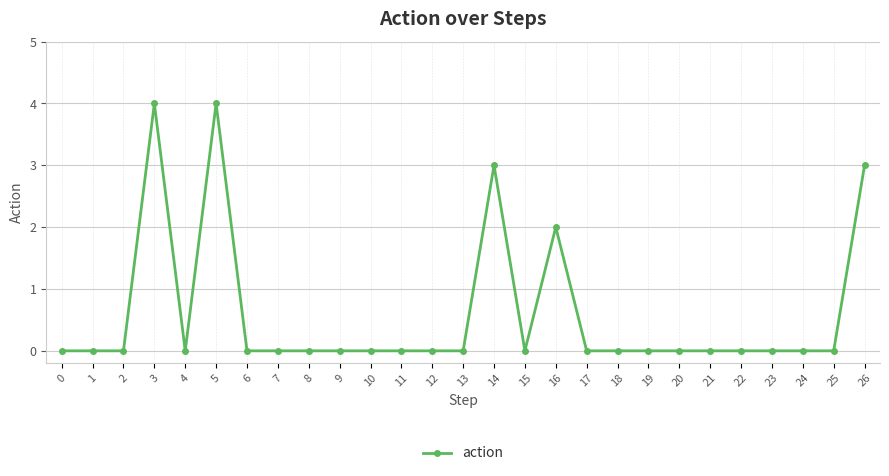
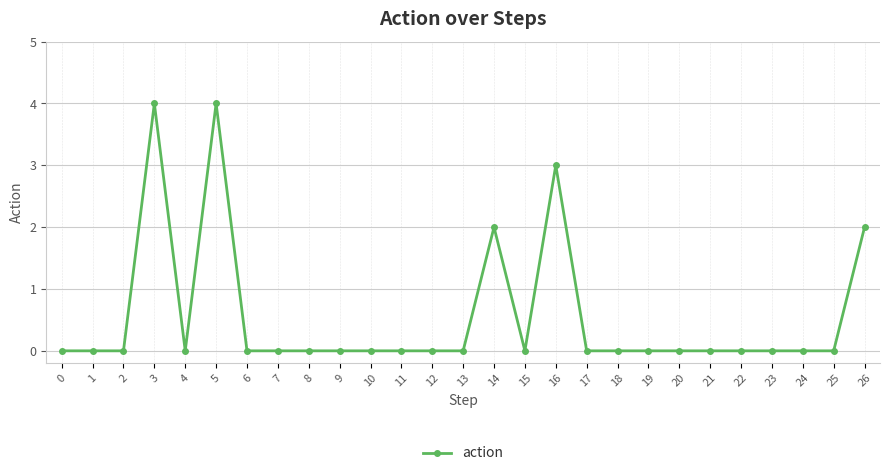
  {
    "0": 0,
    "1": 0,
    "2": 0,
    "3": 4,
    "4": 0,
    "5": 4,
    "6": 0,
    "7": 0,
    "8": 0,
    "9": 0,
    "10": 0,
    "11": 0,
    "12": 0,
    "13": 0,
-   "14": 3,
+   "14": 2,
    "15": 0,
-   "16": 2,
+   "16": 3,
    "17": 0,
    "18": 0,
    "19": 0,
    "20": 0,
    "21": 0,
    "22": 0,
    "23": 0,
    "24": 0,
    "25": 0,
-   "26": 3
+   "26": 2
  }
